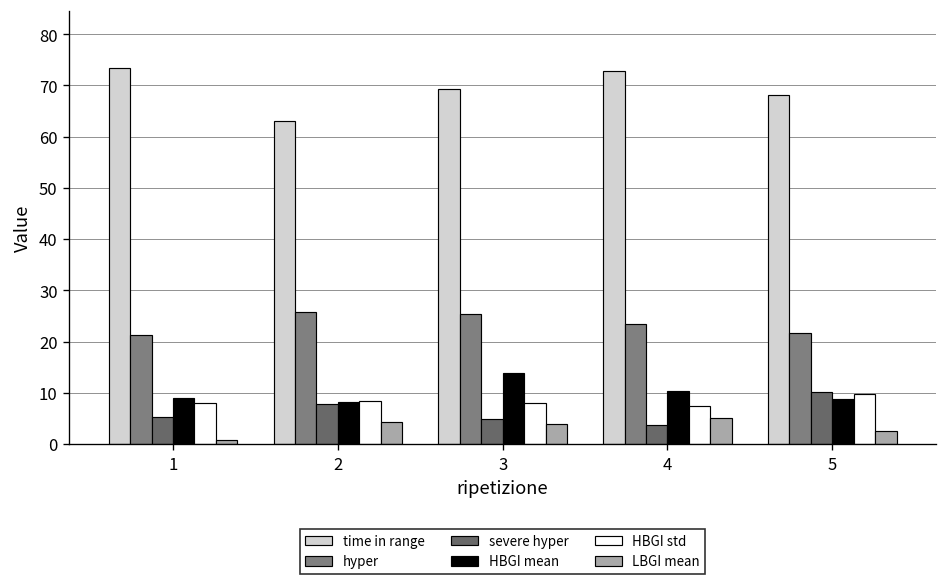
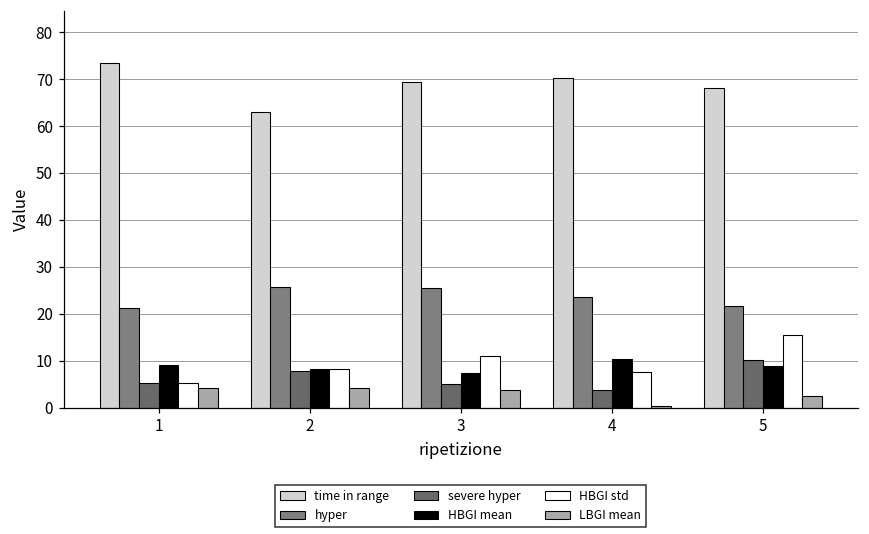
  {
    "time in range": {
      "1": 73,
      "2": 63,
      "3": 69,
-     "4": 73,
+     "4": 70,
      "5": 68
    },
    "HBGI mean": {
      "1": 9,
      "2": 8,
-     "3": 14,
+     "3": 7,
      "4": 10,
      "5": 9
    },
    "HBGI std": {
-     "1": 8,
+     "1": 5,
      "2": 8,
-     "3": 8,
+     "3": 11,
      "4": 7,
-     "5": 10
+     "5": 15
    },
    "LBGI mean": {
-     "1": 1,
+     "1": 4,
      "2": 4,
      "3": 4,
-     "4": 5,
+     "4": 0,
      "5": 3
    }
  }
